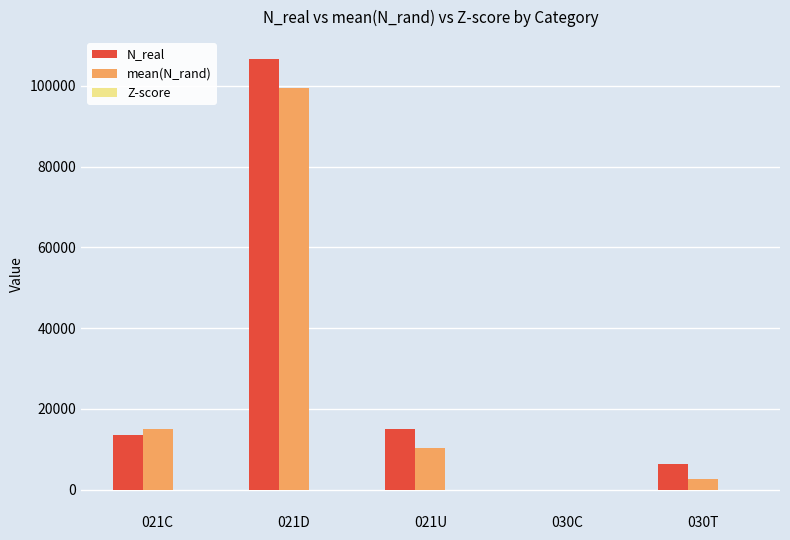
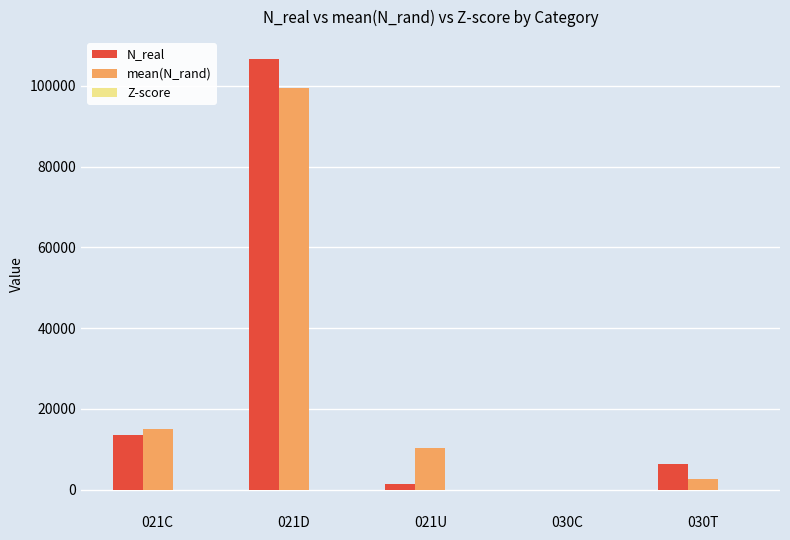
  {
    "N_real": {
      "021C": 14000,
      "021D": 107000,
-     "021U": 15000,
+     "021U": 1000,
      "030T": 6000
    },
    "mean(N_rand)": {
      "021C": 15000,
      "021D": 100000,
      "021U": 10000,
      "030T": 3000
    }
  }
